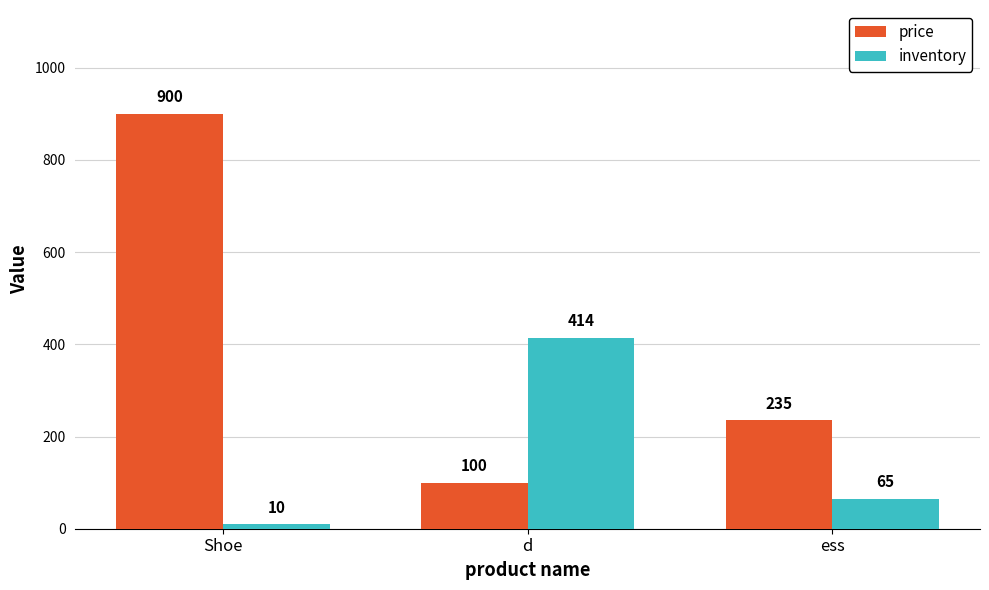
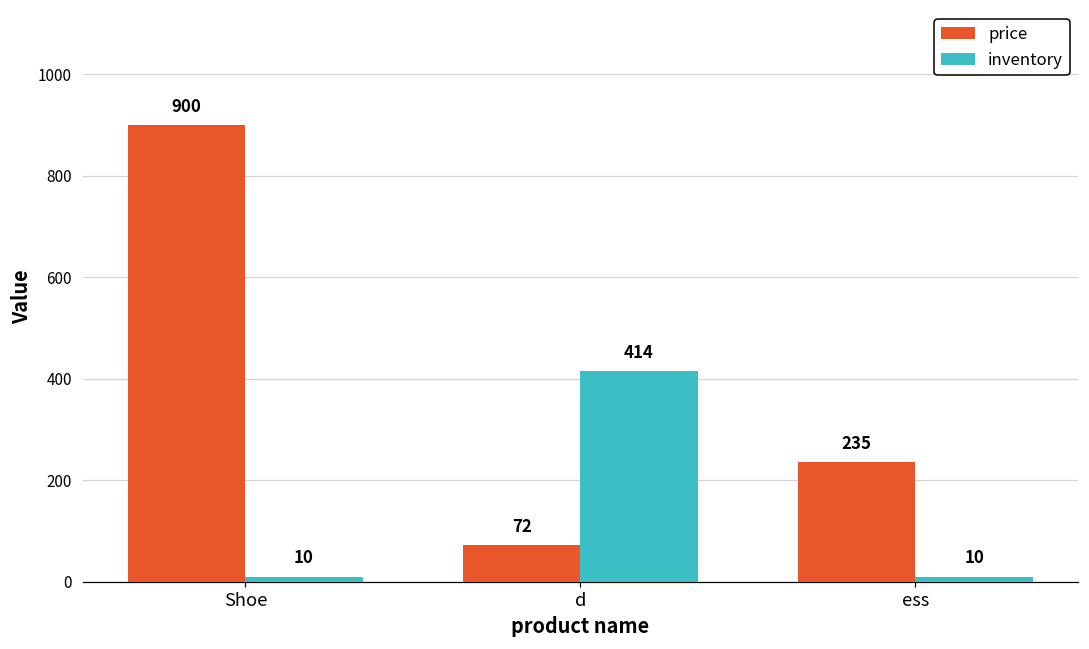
  {
    "price": {
      "Shoe": 900,
-     "d": 100,
+     "d": 72,
      "ess": 235
    },
    "inventory": {
      "Shoe": 10,
      "d": 414,
-     "ess": 65
+     "ess": 10
    }
  }
